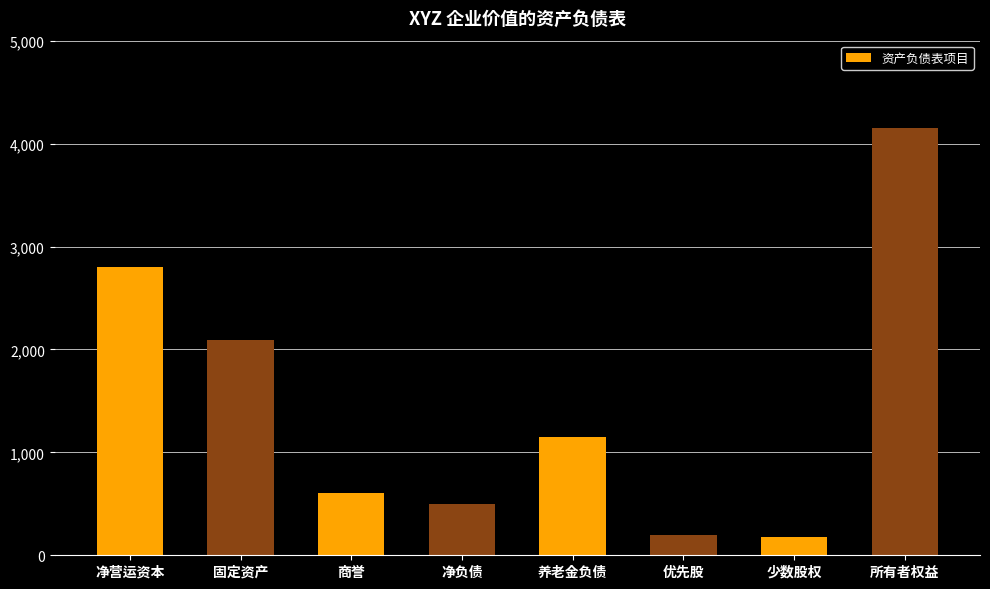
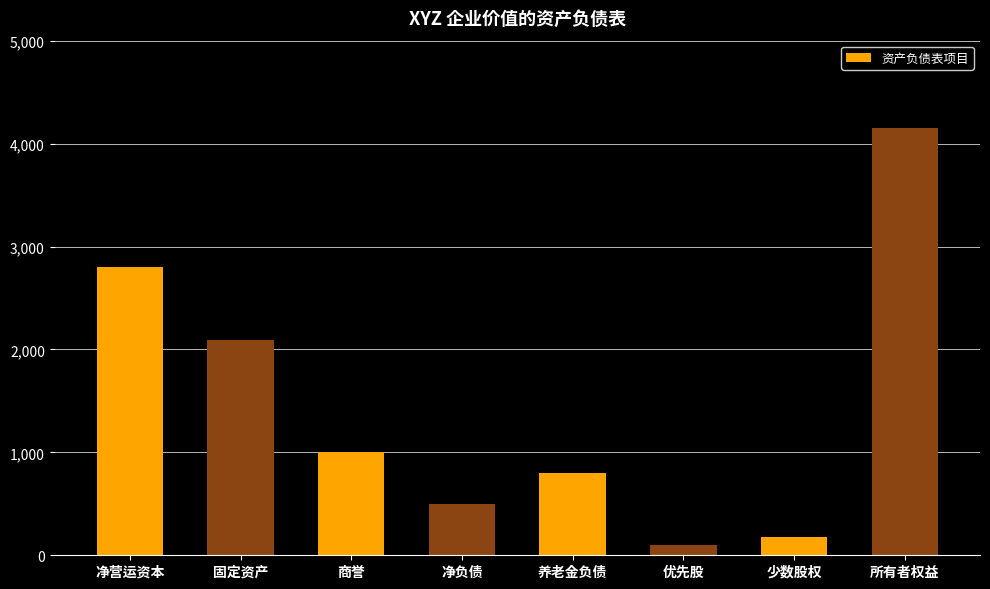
  {
    "净营运资本": "2,800",
    "固定资产": "2,090",
-   "商誉": "600",
+   "商誉": "1,000",
    "净负债": "500",
-   "养老金负债": "1,150",
-   "优先股": "200",
+   "养老金负债": "800",
+   "优先股": "100",
    "少数股权": "180",
    "所有者权益": "4,150"
  }
